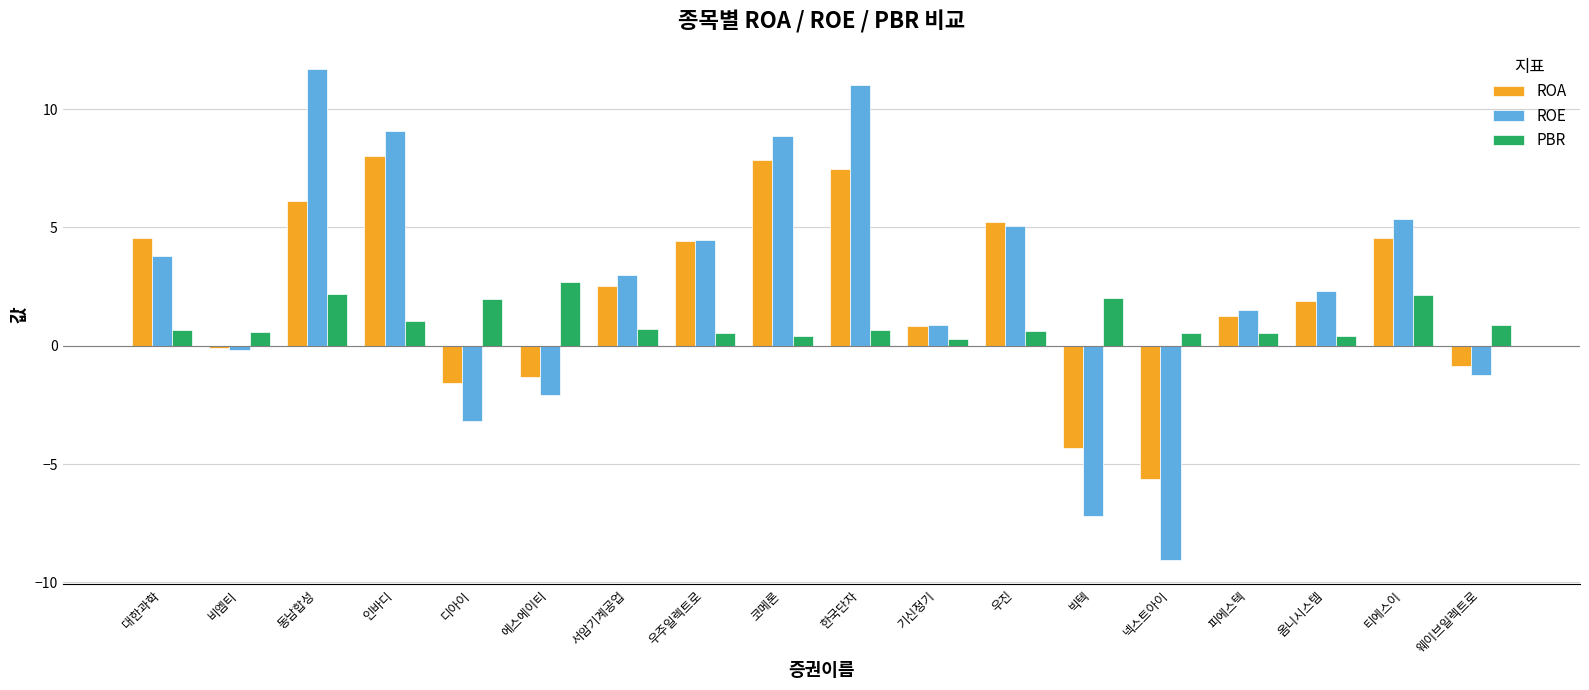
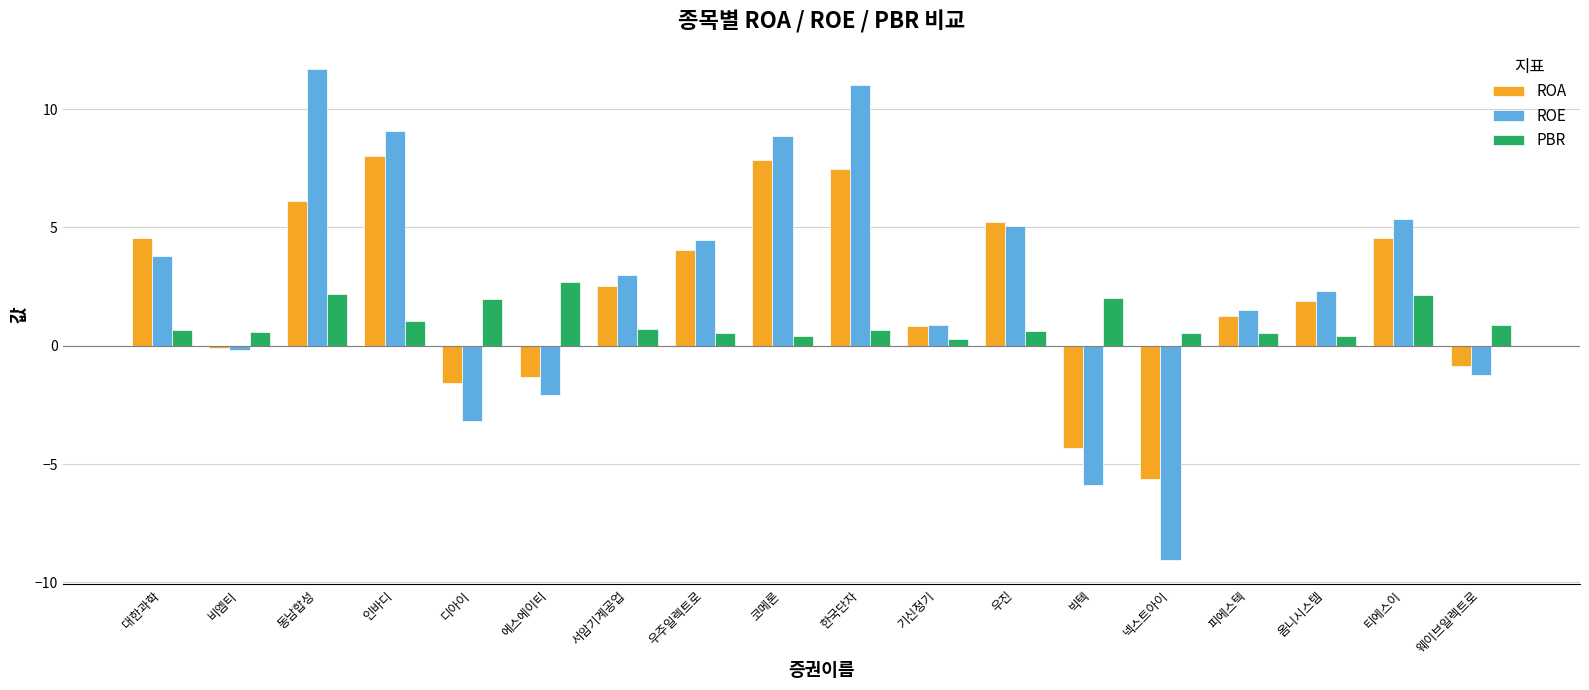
  {
    "ROA": {
      "대한과학": 4.6,
      "동남합성": 6.1,
      "인바디": 8.0,
      "디아이": -1.6,
      "에스에이티": -1.3,
      "서암기계공업": 2.5,
-     "우주일렉트로": 4.4,
+     "우주일렉트로": 4.0,
      "코메론": 7.9,
      "한국단자": 7.5,
      "기신정기": 0.8,
      "우진": 5.3,
      "빅텍": -4.3,
      "넥스트아이": -5.6,
      "피에스텍": 1.2,
      "옴니시스템": 1.9,
      "티에스이": 4.6,
      "웨이브일렉트로": -0.8
    },
    "ROE": {
      "대한과학": 3.8,
      "비엠티": -0.2,
      "동남합성": 11.7,
      "인바디": 9.1,
      "디아이": -3.2,
      "에스에이티": -2.1,
      "서암기계공업": 3.0,
      "우주일렉트로": 4.5,
      "코메론": 8.9,
      "한국단자": 11.0,
      "기신정기": 0.9,
      "우진": 5.1,
-     "빅텍": -7.2,
+     "빅텍": -5.9,
      "넥스트아이": -9.1,
      "피에스텍": 1.5,
      "옴니시스템": 2.3,
      "티에스이": 5.4,
      "웨이브일렉트로": -1.2
    },
    "PBR": {
      "대한과학": 0.7,
      "비엠티": 0.6,
      "동남합성": 2.2,
      "인바디": 1.1,
      "디아이": 2.0,
      "에스에이티": 2.7,
      "서암기계공업": 0.7,
      "우주일렉트로": 0.5,
      "코메론": 0.4,
      "한국단자": 0.7,
      "기신정기": 0.3,
      "우진": 0.6,
      "빅텍": 2.0,
      "넥스트아이": 0.6,
      "피에스텍": 0.5,
      "옴니시스템": 0.4,
      "티에스이": 2.1,
      "웨이브일렉트로": 0.9
    }
  }
